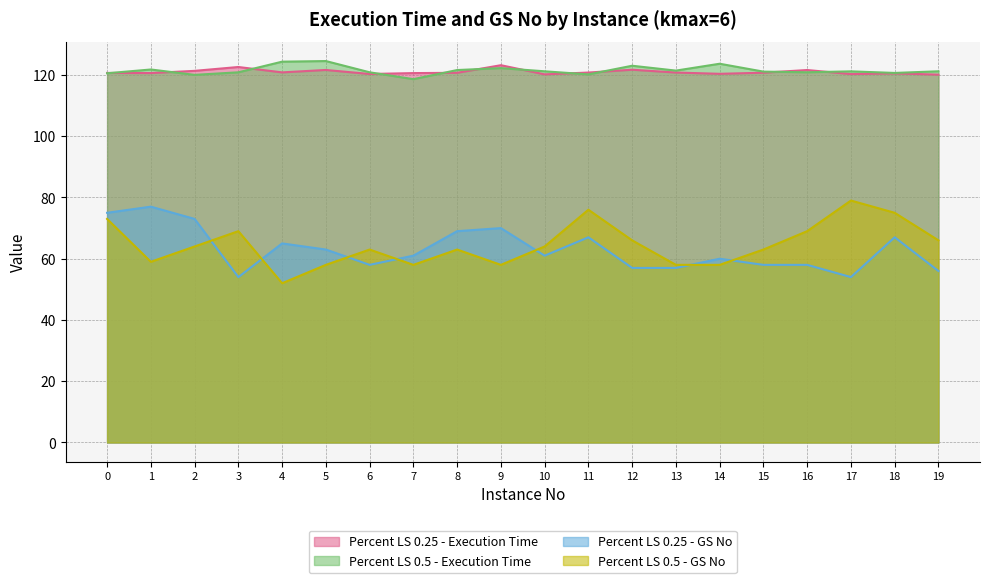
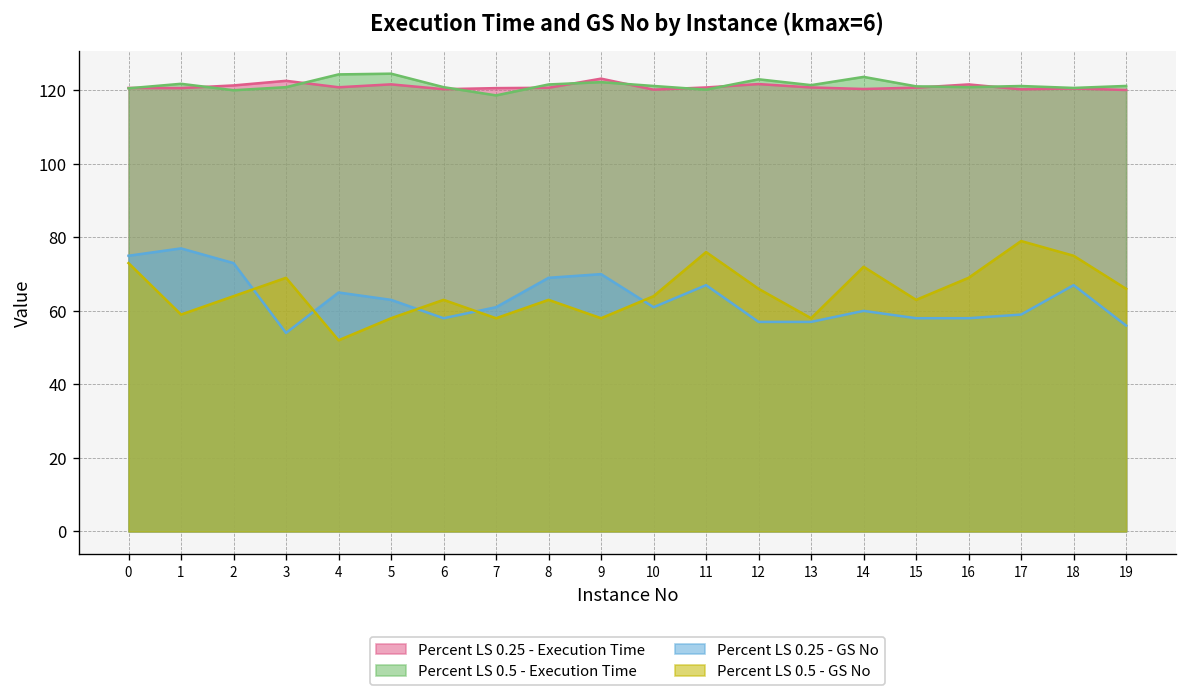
  {
    "Percent LS 0.25 - Execution Time": {
      "1": 121,
      "2": 121,
      "3": 123,
      "4": 121,
      "5": 122,
      "7": 121,
      "8": 121,
      "9": 123,
      "10": 120,
      "12": 122,
      "14": 120,
      "17": 120,
      "19": 120
    },
    "Percent LS 0.5 - Execution Time": {
      "1": 122,
      "2": 120,
      "3": 121,
      "4": 124,
      "5": 125,
      "7": 119,
      "8": 122,
      "9": 122,
      "10": 121,
      "12": 123,
      "14": 124,
      "17": 121,
      "19": 121
    },
    "Percent LS 0.25 - GS No": {
      "0": 75,
      "1": 77,
      "2": 73,
      "3": 54,
      "4": 65,
      "5": 63,
      "6": 58,
      "7": 61,
      "8": 69,
      "9": 70,
      "10": 61,
      "11": 67,
      "12": 57,
      "13": 57,
      "14": 60,
      "15": 58,
      "16": 58,
-     "17": 54,
+     "17": 59,
      "18": 67,
      "19": 56
    },
    "Percent LS 0.5 - GS No": {
      "0": 73,
      "1": 59,
      "2": 64,
      "3": 69,
      "4": 52,
      "5": 58,
      "6": 63,
      "7": 58,
      "8": 63,
      "9": 58,
      "10": 64,
      "11": 76,
      "12": 66,
      "13": 58,
-     "14": 58,
+     "14": 72,
      "15": 63,
      "16": 69,
      "17": 79,
      "18": 75,
      "19": 66
    }
  }
